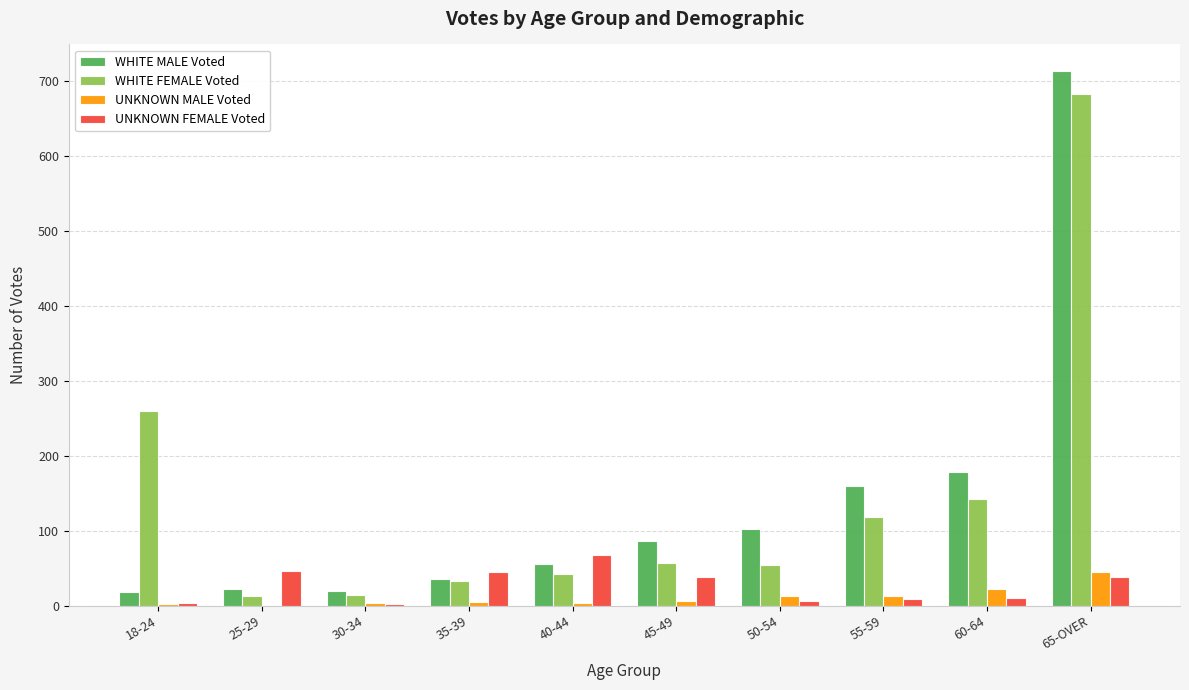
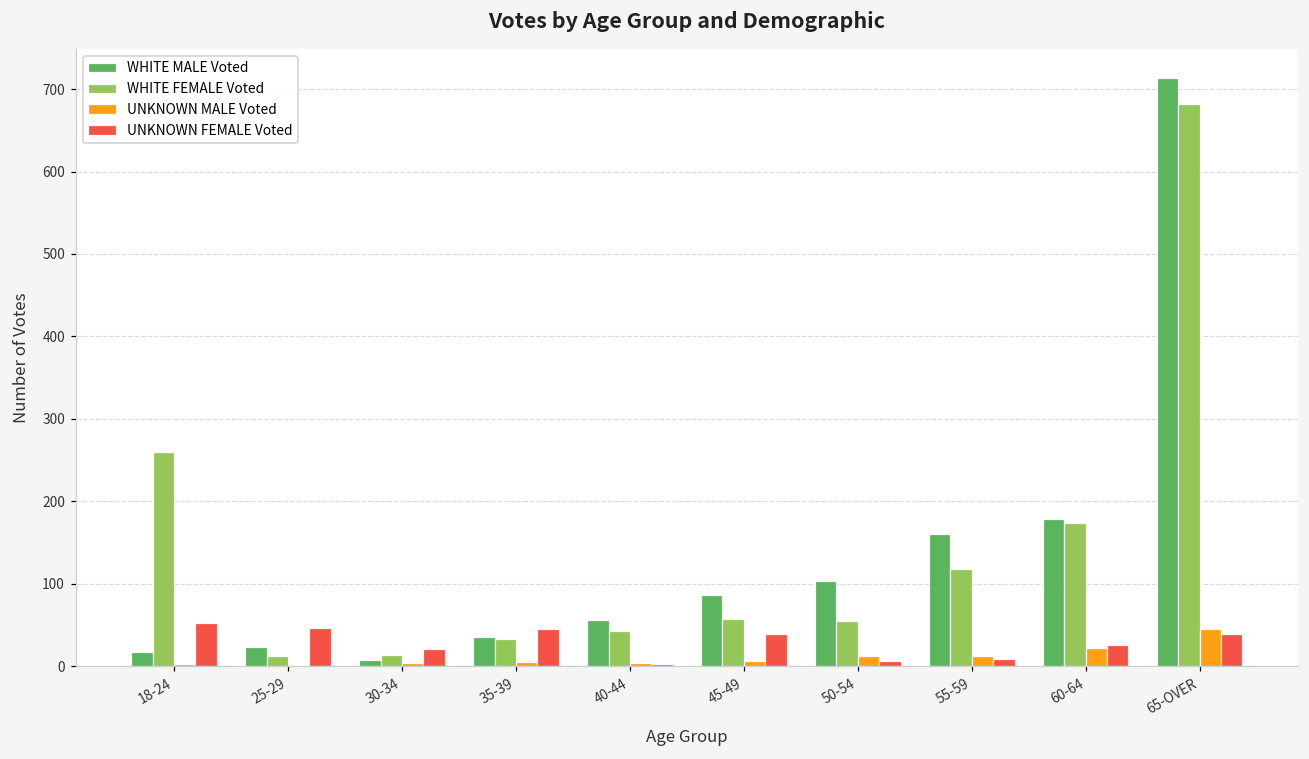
  {
    "WHITE MALE Voted": {
      "18-24": 20,
      "25-29": 20,
-     "30-34": 20,
+     "30-34": 10,
      "35-39": 40,
      "40-44": 60,
      "45-49": 90,
      "50-54": 100,
      "55-59": 160,
      "60-64": 180,
      "65-OVER": 710
    },
    "WHITE FEMALE Voted": {
      "18-24": 260,
      "25-29": 10,
      "30-34": 10,
      "35-39": 30,
      "40-44": 40,
      "45-49": 60,
      "50-54": 60,
      "55-59": 120,
-     "60-64": 140,
+     "60-64": 170,
      "65-OVER": 680
    },
    "UNKNOWN MALE Voted": {
      "25-29": 0,
      "30-34": 0,
      "35-39": 10,
      "40-44": 0,
      "45-49": 10,
      "50-54": 10,
      "55-59": 10,
      "60-64": 20,
      "65-OVER": 50
    },
    "UNKNOWN FEMALE Voted": {
-     "18-24": 0,
+     "18-24": 50,
      "25-29": 50,
-     "30-34": 0,
+     "30-34": 20,
      "35-39": 50,
-     "40-44": 70,
+     "40-44": 0,
      "45-49": 40,
      "50-54": 10,
      "55-59": 10,
-     "60-64": 10,
+     "60-64": 30,
      "65-OVER": 40
    }
  }
